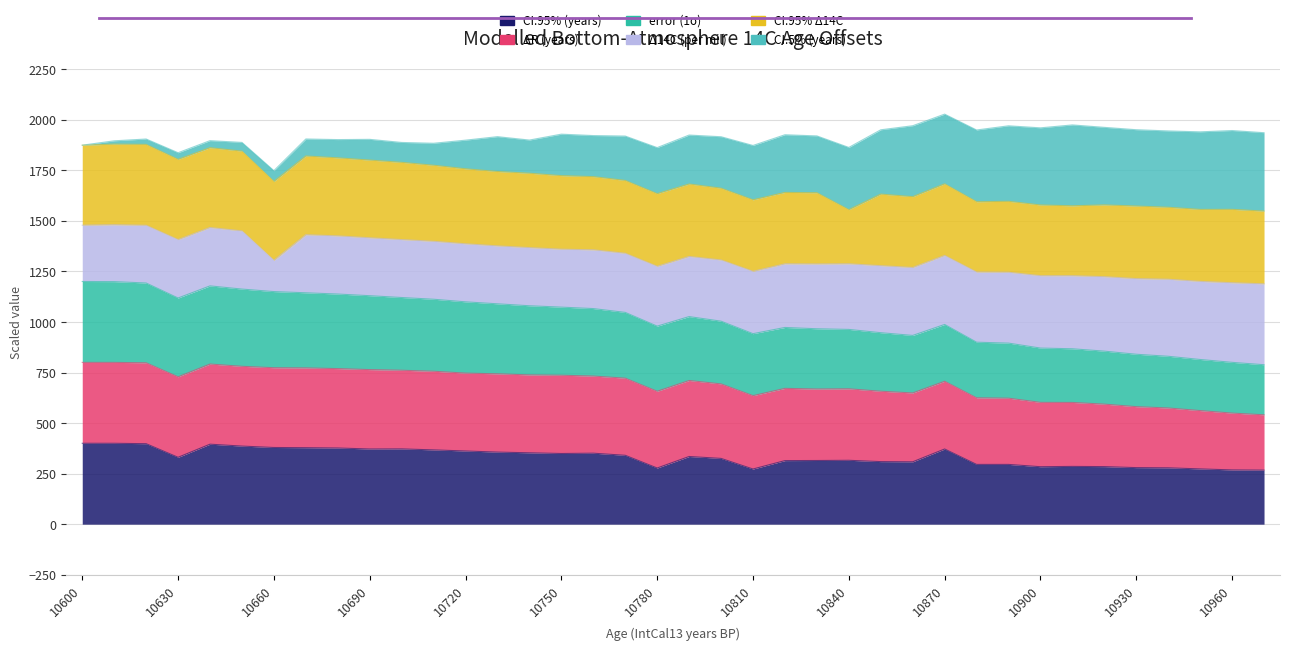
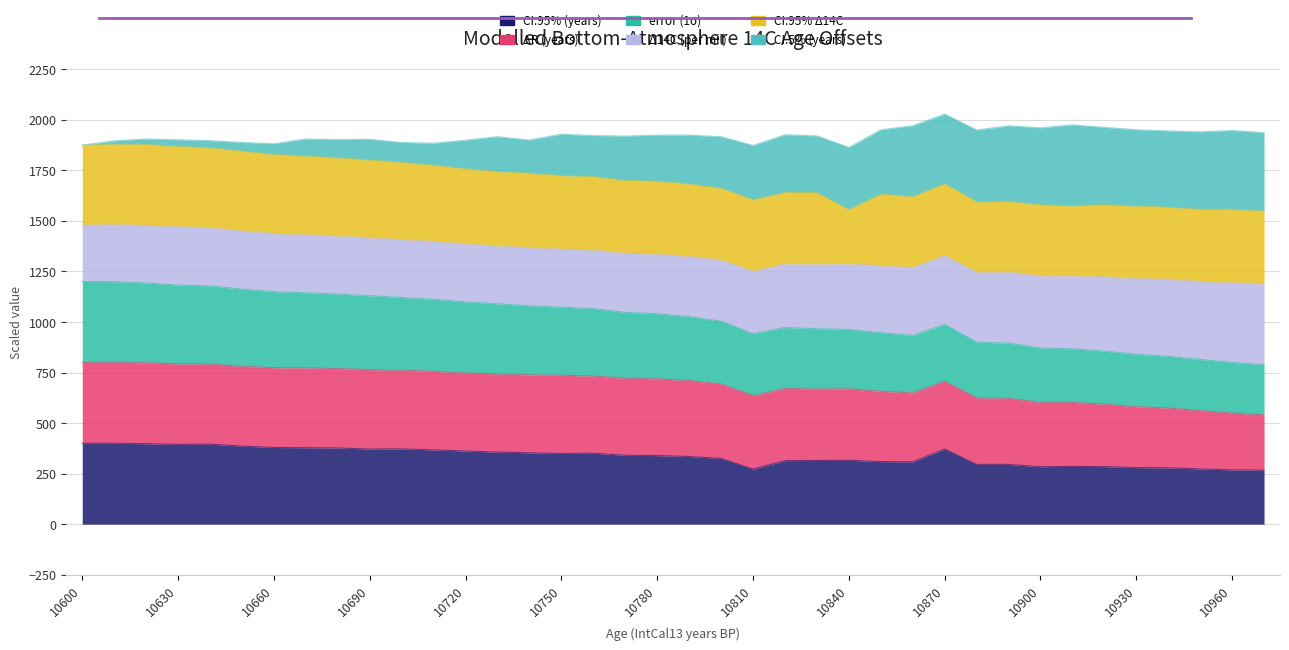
  {
    "CI.95% (years)": {
      "10600": 400,
-     "10630": 330,
+     "10630": 390,
      "10660": 380,
      "10690": 370,
      "10720": 360,
      "10750": 350,
-     "10780": 280,
+     "10780": 340,
      "10810": 270,
      "10840": 320,
      "10870": 370,
      "10900": 280,
      "10930": 280,
      "10960": 270
    },
    "ΔR (years)": {
      "10600": 400,
      "10630": 400,
      "10660": 390,
      "10690": 390,
      "10720": 390,
      "10750": 390,
      "10780": 380,
      "10810": 360,
      "10840": 350,
      "10870": 330,
      "10900": 320,
      "10930": 300,
      "10960": 280
    },
    "Δ14C (per mil)": {
      "10600": 280,
      "10630": 290,
-     "10660": 150,
+     "10660": 290,
      "10690": 290,
      "10720": 290,
      "10750": 290,
      "10780": 300,
      "10810": 310,
      "10840": 320,
      "10870": 340,
      "10900": 360,
      "10930": 370,
      "10960": 390
    },
    "CI.95% Δ14C": {
      "10630": 400,
      "10660": 390,
      "10690": 380,
      "10720": 370,
      "10750": 360,
      "10780": 360,
      "10810": 350,
      "10840": 270,
      "10870": 350,
      "10900": 350,
      "10930": 360,
      "10960": 360
    }
  }
